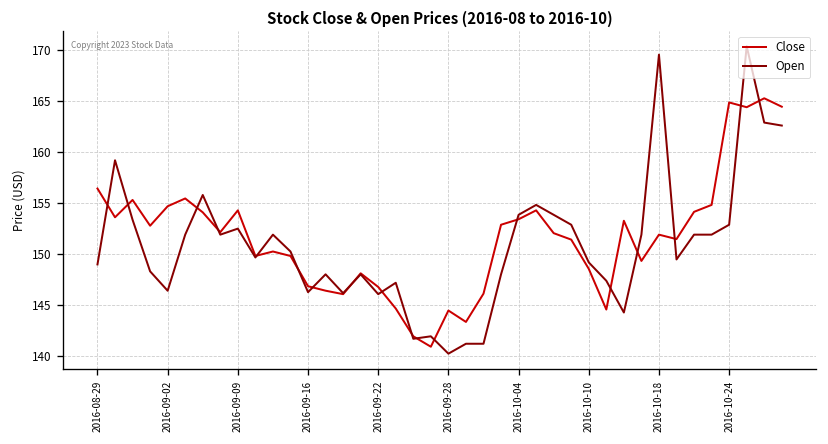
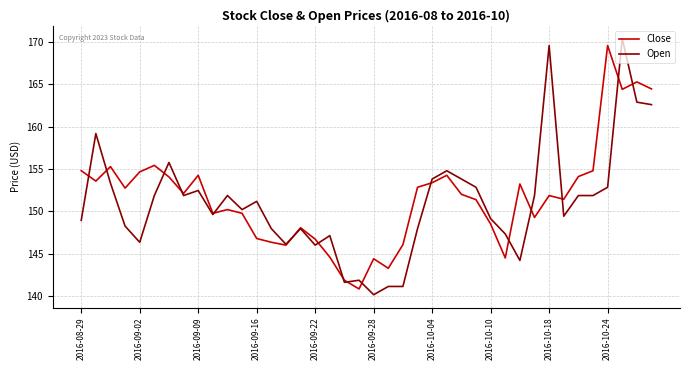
  {
    "Close": {
-     "2016-08-29": 156,
+     "2016-08-29": 155,
      "2016-09-02": 155,
      "2016-09-09": 154,
      "2016-09-16": 147,
      "2016-09-22": 147,
      "2016-09-28": 144,
      "2016-10-04": 153,
      "2016-10-10": 149,
      "2016-10-18": 152,
-     "2016-10-24": 165
+     "2016-10-24": 170
    },
    "Open": {
      "2016-08-29": 149,
      "2016-09-02": 146,
      "2016-09-09": 152,
-     "2016-09-16": 146,
+     "2016-09-16": 151,
      "2016-09-22": 146,
      "2016-09-28": 140,
      "2016-10-04": 154,
      "2016-10-10": 149,
      "2016-10-18": 170,
      "2016-10-24": 153
    }
  }
